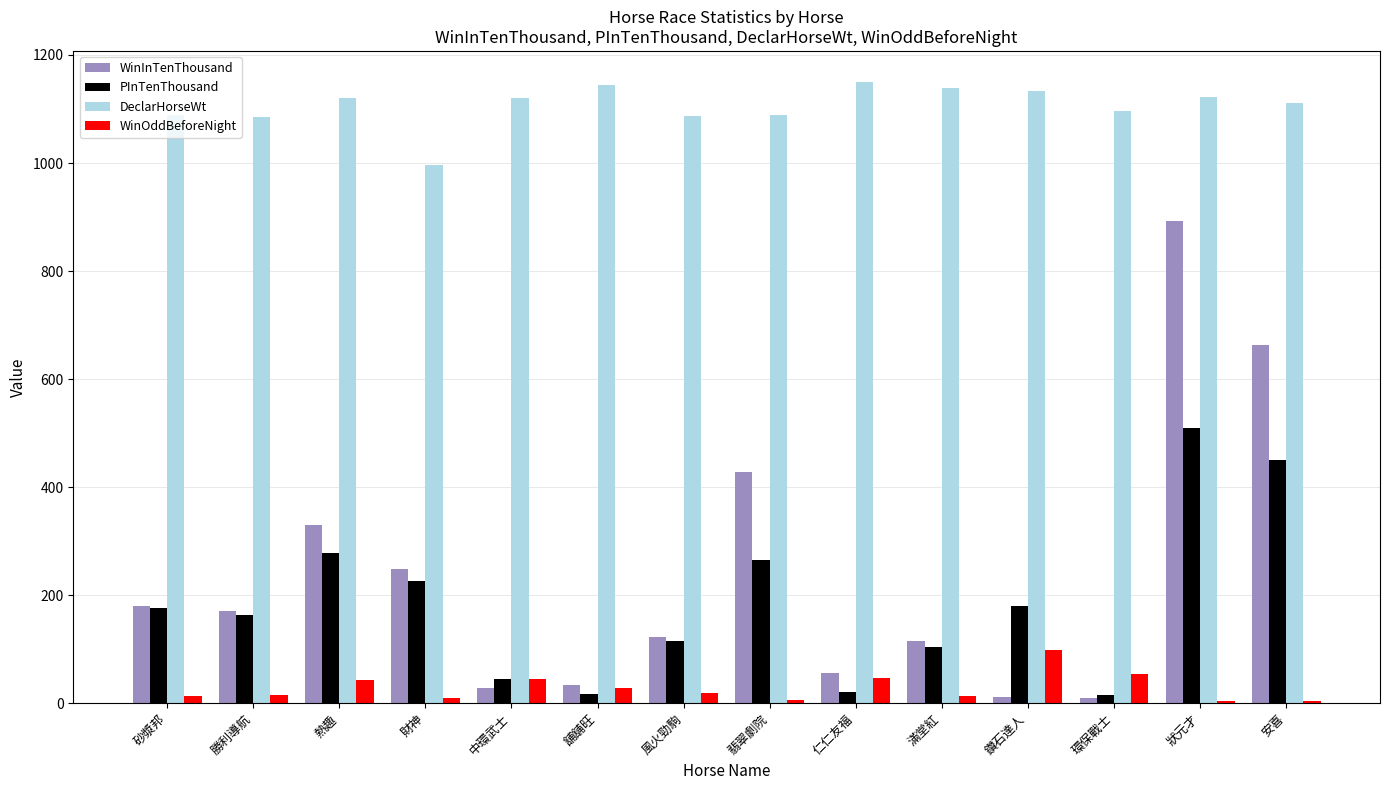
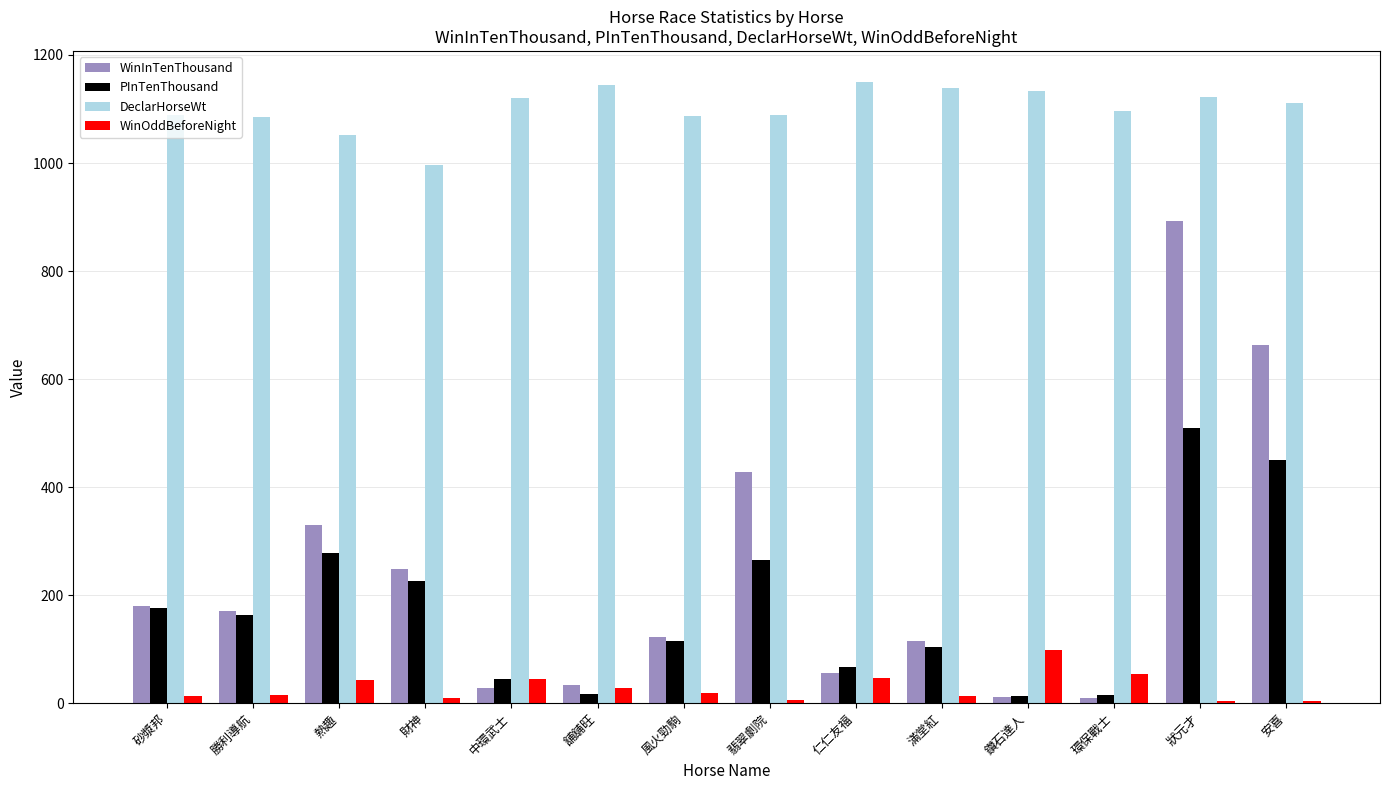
  {
    "WinInTenThousand": {
      "砂漿邦": 180,
      "勝利導航": 170,
      "熱趣": 330,
      "財神": 250,
      "中環武士": 30,
      "舖舖旺": 30,
      "風火勁駒": 120,
      "翡翠劇院": 430,
      "仁仁友福": 60,
      "滿堂紅": 120,
      "鑽石達人": 10,
      "環保戰士": 10,
      "狀元才": 890,
      "安喜": 660
    },
    "PInTenThousand": {
      "砂漿邦": 180,
      "勝利導航": 160,
      "熱趣": 280,
      "財神": 230,
      "中環武士": 40,
      "舖舖旺": 20,
      "風火勁駒": 120,
      "翡翠劇院": 270,
-     "仁仁友福": 20,
+     "仁仁友福": 70,
      "滿堂紅": 100,
-     "鑽石達人": 180,
+     "鑽石達人": 10,
      "環保戰士": 20,
      "狀元才": 510,
      "安喜": 450
    },
    "DeclarHorseWt": {
      "勝利導航": 1090,
-     "熱趣": 1120,
+     "熱趣": 1050,
      "財神": 1000,
      "中環武士": 1120,
      "舖舖旺": 1150,
      "風火勁駒": 1090,
      "翡翠劇院": 1090,
      "仁仁友福": 1150,
      "滿堂紅": 1140,
      "鑽石達人": 1130,
      "環保戰士": 1100,
      "狀元才": 1120,
      "安喜": 1110
    },
    "WinOddBeforeNight": {
      "砂漿邦": 10,
      "勝利導航": 20,
      "熱趣": 40,
      "財神": 10,
      "中環武士": 50,
      "舖舖旺": 30,
      "風火勁駒": 20,
      "翡翠劇院": 10,
      "仁仁友福": 50,
      "滿堂紅": 10,
      "鑽石達人": 100,
      "環保戰士": 50
    }
  }
